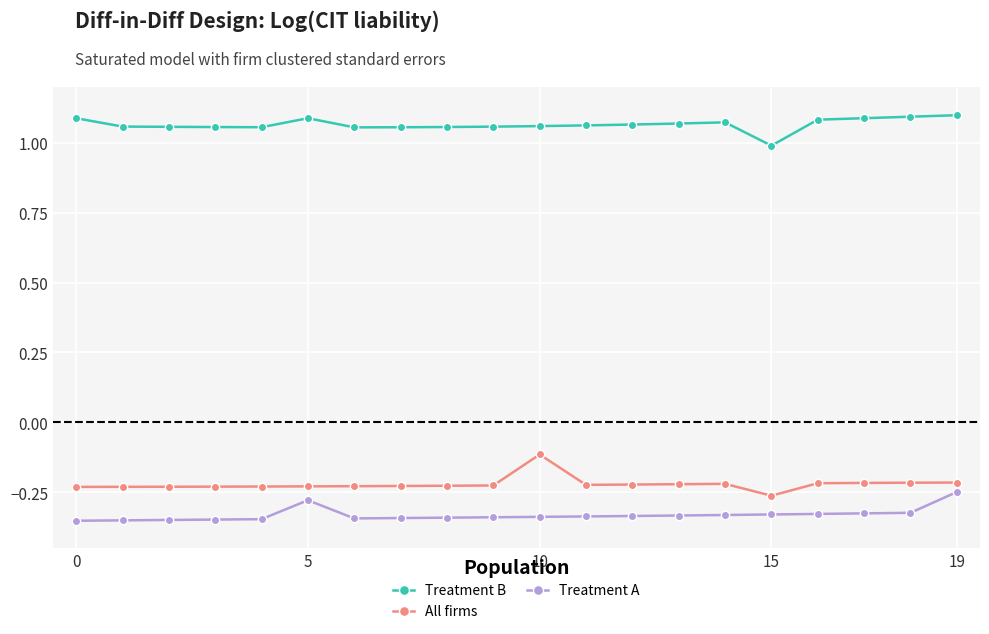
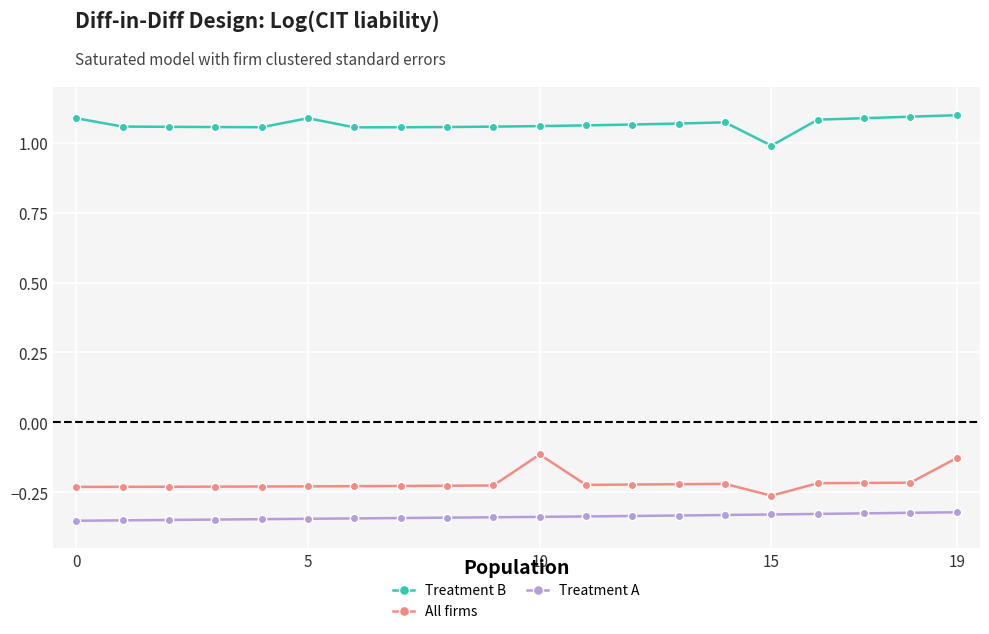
  {
    "Treatment B": {
      "0": 1.09,
      "5": 1.09,
      "10": 1.06,
      "15": 0.99,
      "19": 1.10
    },
    "All firms": {
      "0": -0.23,
      "5": -0.23,
      "10": -0.12,
      "15": -0.26,
-     "19": -0.22
+     "19": -0.13
    },
    "Treatment A": {
      "0": -0.35,
-     "5": -0.28,
+     "5": -0.35,
      "10": -0.34,
      "15": -0.33,
-     "19": -0.25
+     "19": -0.32
    }
  }
